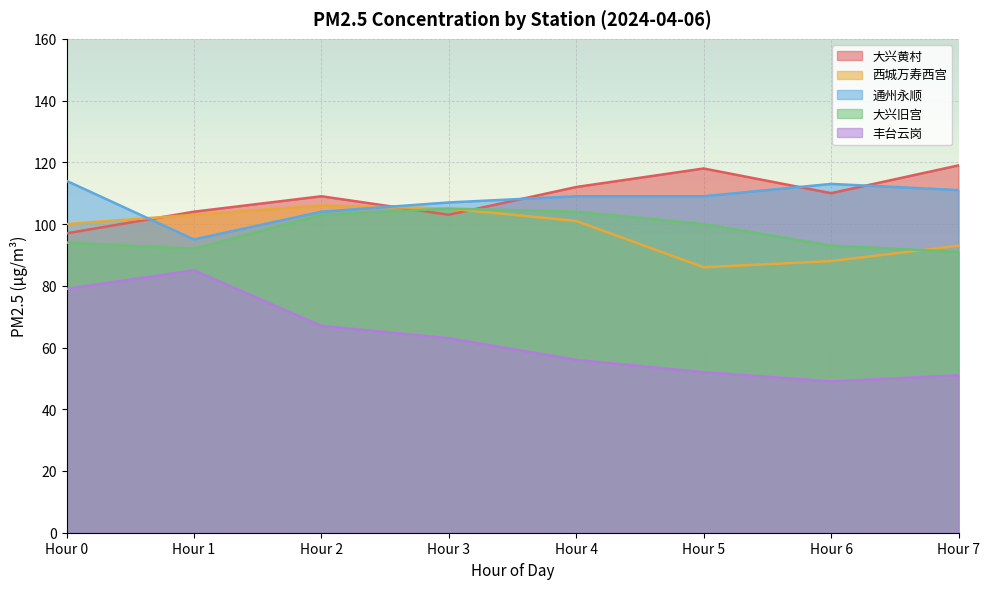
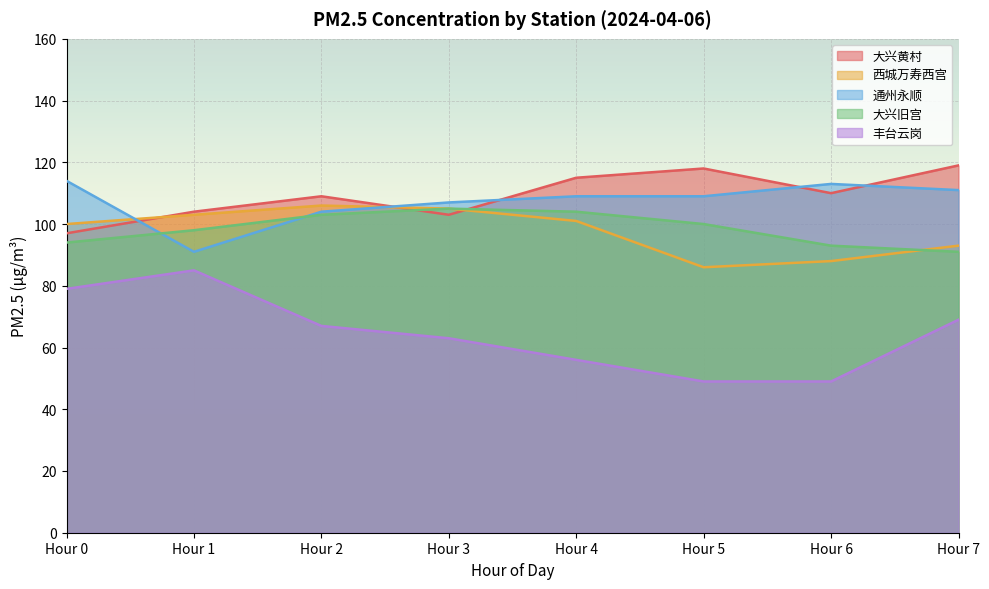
  {
    "大兴黄村": {
      "Hour 0": 97,
      "Hour 1": 104,
      "Hour 2": 109,
      "Hour 3": 103,
-     "Hour 4": 112,
+     "Hour 4": 115,
      "Hour 5": 118,
      "Hour 6": 110,
      "Hour 7": 119
    },
    "西城万寿西宫": {
      "Hour 0": 100,
      "Hour 1": 103,
      "Hour 2": 106,
      "Hour 4": 101,
      "Hour 5": 86,
      "Hour 6": 88,
      "Hour 7": 93
    },
    "通州永顺": {
      "Hour 0": 114,
-     "Hour 1": 95,
+     "Hour 1": 91,
      "Hour 2": 104,
      "Hour 3": 107,
      "Hour 4": 109,
      "Hour 5": 109,
      "Hour 6": 113,
      "Hour 7": 111
    },
    "大兴旧宫": {
      "Hour 0": 94,
-     "Hour 1": 92,
+     "Hour 1": 98,
      "Hour 2": 103,
      "Hour 4": 104,
      "Hour 5": 100,
      "Hour 6": 93,
      "Hour 7": 91
    },
    "丰台云岗": {
      "Hour 0": 79,
      "Hour 1": 85,
      "Hour 2": 67,
      "Hour 3": 63,
      "Hour 4": 56,
-     "Hour 5": 52,
+     "Hour 5": 49,
      "Hour 6": 49,
-     "Hour 7": 51
+     "Hour 7": 69
    }
  }
